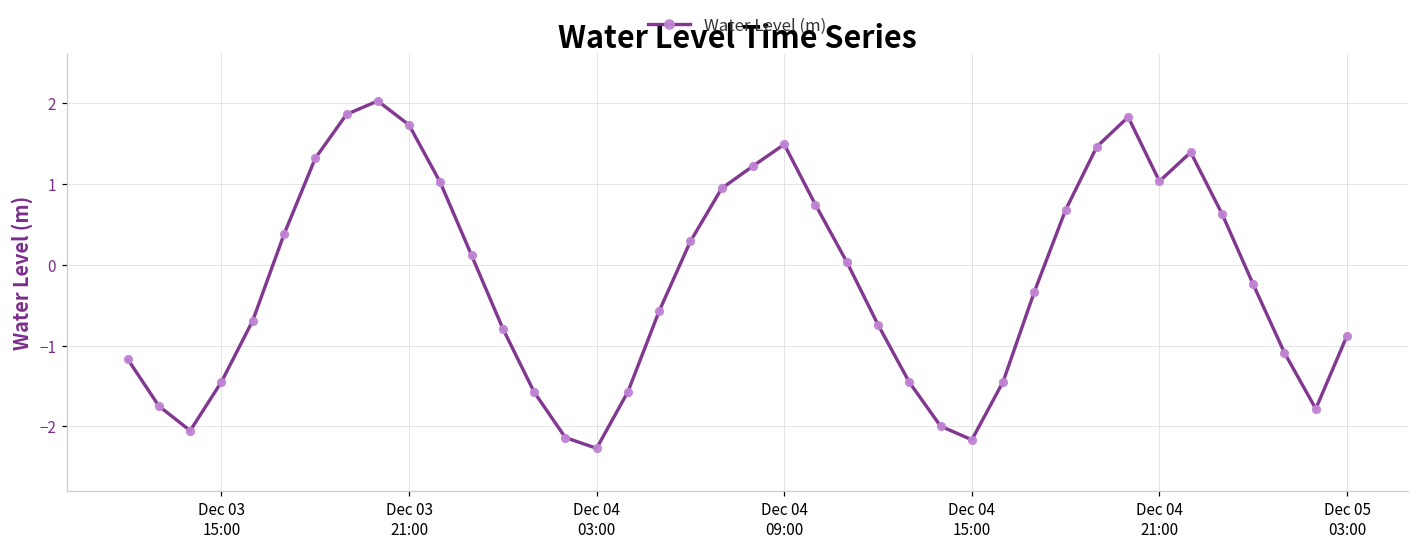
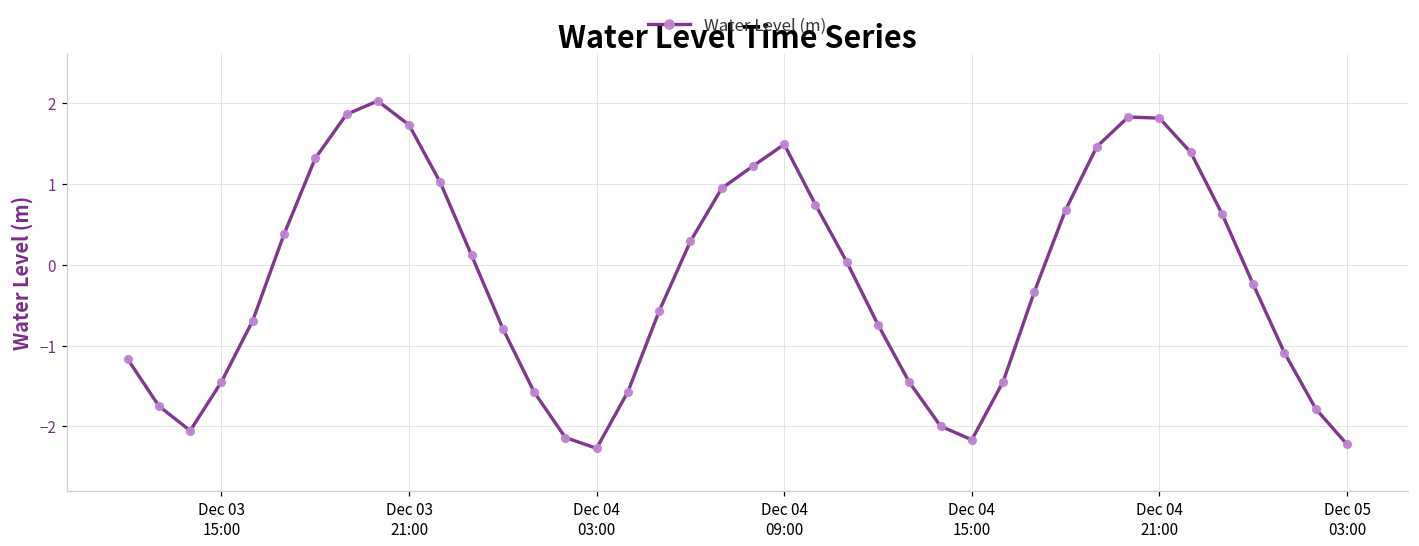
  {
    "Dec 03 15:00": -1.4,
    "Dec 03 21:00": 1.7,
    "Dec 04 03:00": -2.3,
    "Dec 04 09:00": 1.5,
    "Dec 04 15:00": -2.2,
-   "Dec 04 21:00": 1.0,
-   "Dec 05 03:00": -0.9
+   "Dec 04 21:00": 1.8,
+   "Dec 05 03:00": -2.2
  }
